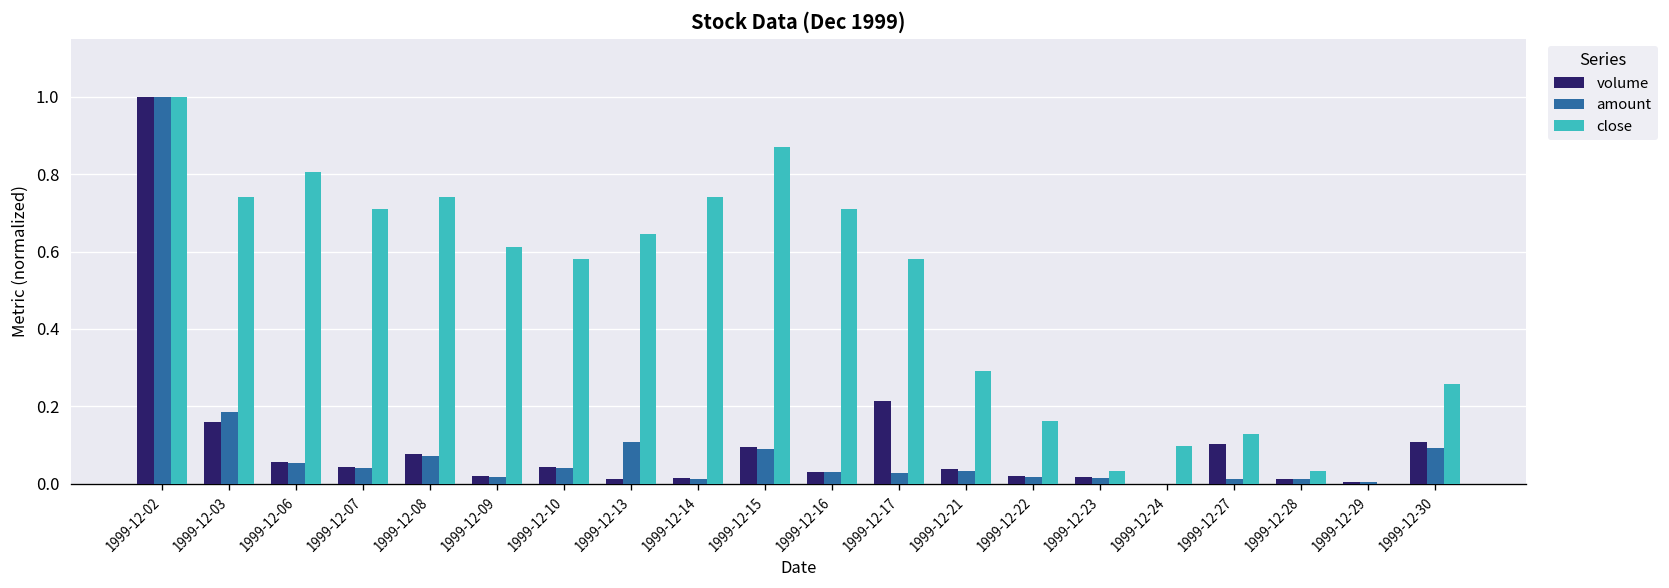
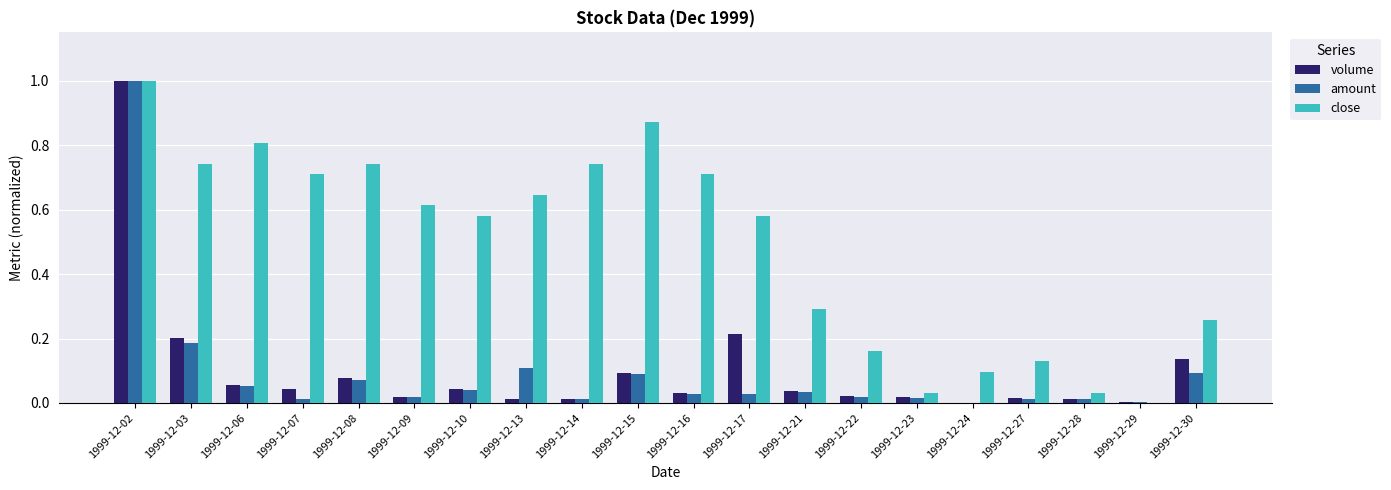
  {
    "volume": {
      "1999-12-02": 1.00,
-     "1999-12-03": 0.16,
+     "1999-12-03": 0.20,
      "1999-12-06": 0.06,
      "1999-12-07": 0.04,
      "1999-12-08": 0.08,
      "1999-12-09": 0.02,
      "1999-12-10": 0.04,
      "1999-12-13": 0.01,
      "1999-12-14": 0.01,
      "1999-12-15": 0.09,
      "1999-12-16": 0.03,
      "1999-12-17": 0.21,
      "1999-12-21": 0.04,
      "1999-12-22": 0.02,
      "1999-12-23": 0.02,
      "1999-12-24": 0.00,
-     "1999-12-27": 0.10,
+     "1999-12-27": 0.01,
      "1999-12-28": 0.01,
-     "1999-12-30": 0.11
+     "1999-12-30": 0.14
    },
    "amount": {
      "1999-12-02": 1.00,
      "1999-12-03": 0.19,
      "1999-12-06": 0.05,
-     "1999-12-07": 0.04,
+     "1999-12-07": 0.01,
      "1999-12-08": 0.07,
      "1999-12-09": 0.02,
      "1999-12-10": 0.04,
      "1999-12-13": 0.11,
      "1999-12-14": 0.01,
      "1999-12-15": 0.09,
      "1999-12-16": 0.03,
      "1999-12-17": 0.03,
      "1999-12-21": 0.03,
      "1999-12-22": 0.02,
      "1999-12-23": 0.02,
      "1999-12-24": 0.00,
      "1999-12-27": 0.01,
      "1999-12-28": 0.01,
      "1999-12-30": 0.09
    },
    "close": {
      "1999-12-02": 1.00,
      "1999-12-03": 0.74,
      "1999-12-06": 0.81,
      "1999-12-07": 0.71,
      "1999-12-08": 0.74,
      "1999-12-09": 0.61,
      "1999-12-10": 0.58,
      "1999-12-13": 0.65,
      "1999-12-14": 0.74,
      "1999-12-15": 0.87,
      "1999-12-16": 0.71,
      "1999-12-17": 0.58,
      "1999-12-21": 0.29,
      "1999-12-22": 0.16,
      "1999-12-23": 0.03,
      "1999-12-24": 0.10,
      "1999-12-27": 0.13,
      "1999-12-28": 0.03,
      "1999-12-29": 0.00,
      "1999-12-30": 0.26
    }
  }
